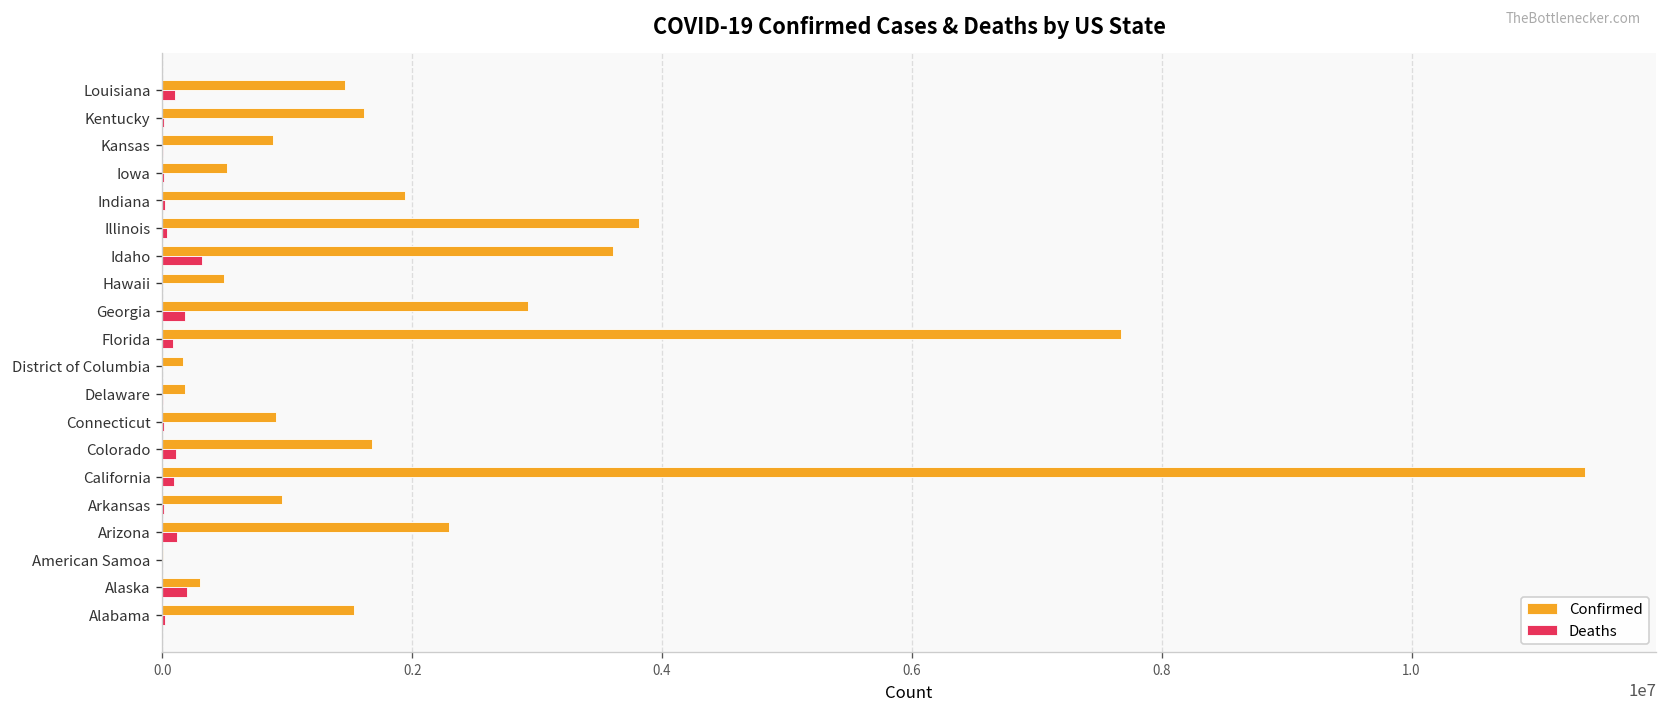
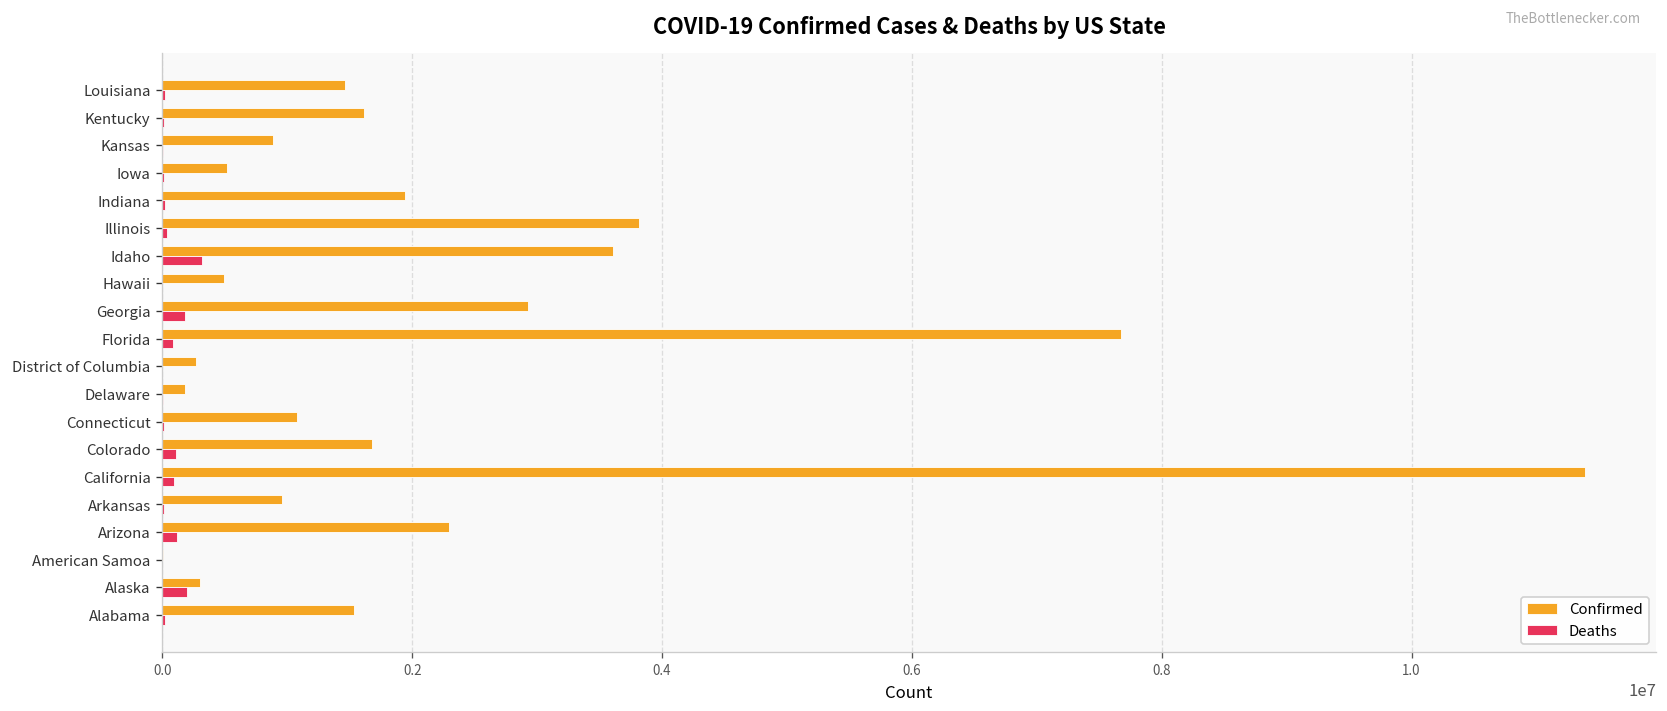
  {
    "Confirmed": {
      "Louisiana": 1460000,
      "Kentucky": 1610000,
      "Kansas": 890000,
      "Iowa": 520000,
      "Indiana": 1940000,
      "Illinois": 3820000,
      "Idaho": 3600000,
      "Hawaii": 500000,
      "Georgia": 2920000,
      "Florida": 7680000,
-     "District of Columbia": 170000,
+     "District of Columbia": 270000,
      "Delaware": 180000,
-     "Connecticut": 910000,
+     "Connecticut": 1070000,
      "Colorado": 1680000,
      "California": 11390000,
      "Arkansas": 960000,
      "Arizona": 2290000,
      "Alaska": 300000,
      "Alabama": 1530000
    },
    "Deaths": {
-     "Louisiana": 100000,
+     "Louisiana": 20000,
      "Indiana": 20000,
      "Illinois": 40000,
      "Idaho": 320000,
      "Georgia": 180000,
      "Florida": 80000,
      "Colorado": 110000,
      "California": 100000,
      "Arizona": 120000,
      "Alaska": 200000
    }
  }
